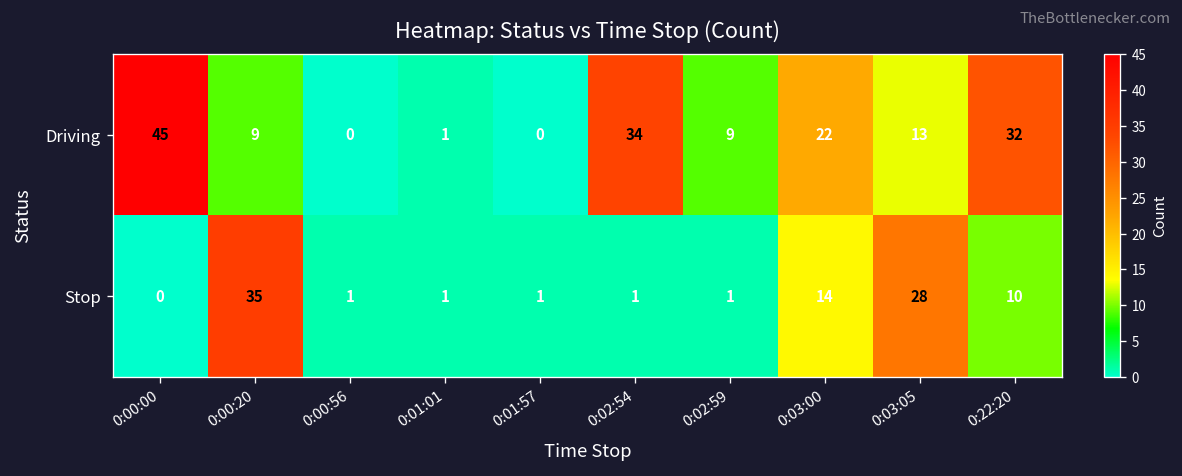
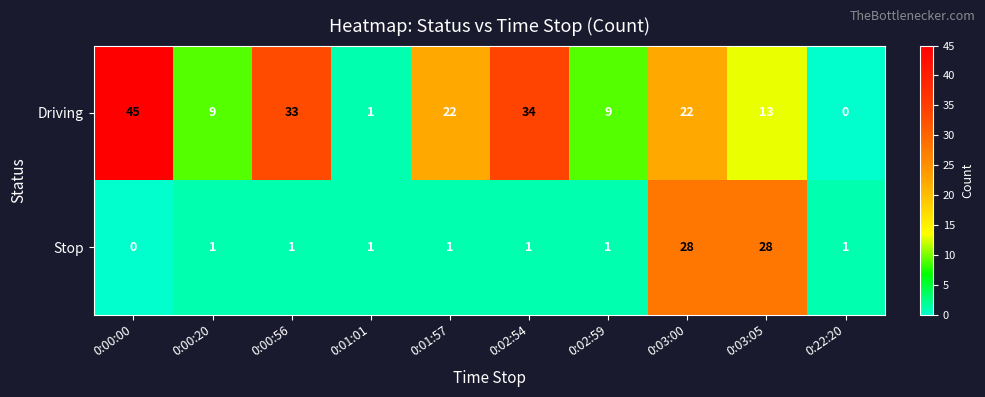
  {
    "Driving": {
      "0:00:00": 45,
      "0:00:20": 9,
-     "0:00:56": 0,
+     "0:00:56": 33,
      "0:01:01": 1,
-     "0:01:57": 0,
+     "0:01:57": 22,
      "0:02:54": 34,
      "0:02:59": 9,
      "0:03:00": 22,
      "0:03:05": 13,
-     "0:22:20": 32
+     "0:22:20": 0
    },
    "Stop": {
      "0:00:00": 0,
-     "0:00:20": 35,
+     "0:00:20": 1,
      "0:00:56": 1,
      "0:01:01": 1,
      "0:01:57": 1,
      "0:02:54": 1,
      "0:02:59": 1,
-     "0:03:00": 14,
+     "0:03:00": 28,
      "0:03:05": 28,
-     "0:22:20": 10
+     "0:22:20": 1
    }
  }
